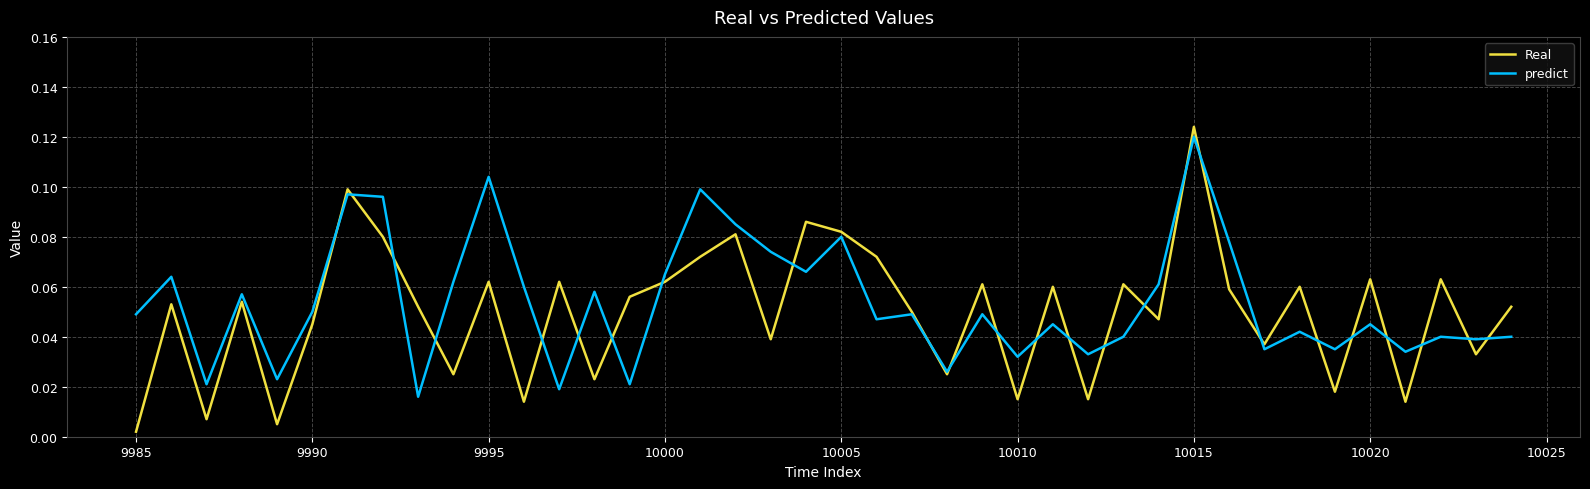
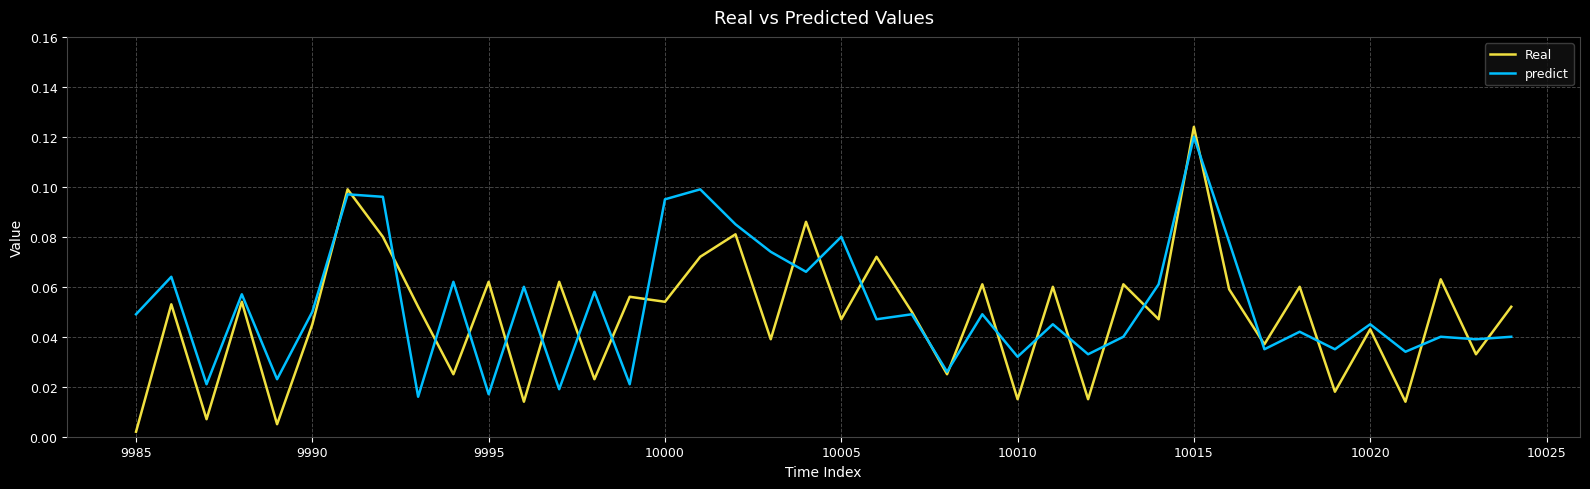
  {
    "Real": {
      "9985": 0.002,
      "9990": 0.045,
      "9995": 0.062,
-     "10000": 0.062,
-     "10005": 0.082,
+     "10000": 0.054,
+     "10005": 0.047,
      "10010": 0.015,
      "10015": 0.124,
-     "10020": 0.063
+     "10020": 0.043
    },
    "predict": {
      "9985": 0.049,
      "9990": 0.050,
-     "9995": 0.104,
-     "10000": 0.065,
+     "9995": 0.017,
+     "10000": 0.095,
      "10005": 0.080,
      "10010": 0.032,
      "10015": 0.120,
      "10020": 0.045
    }
  }
